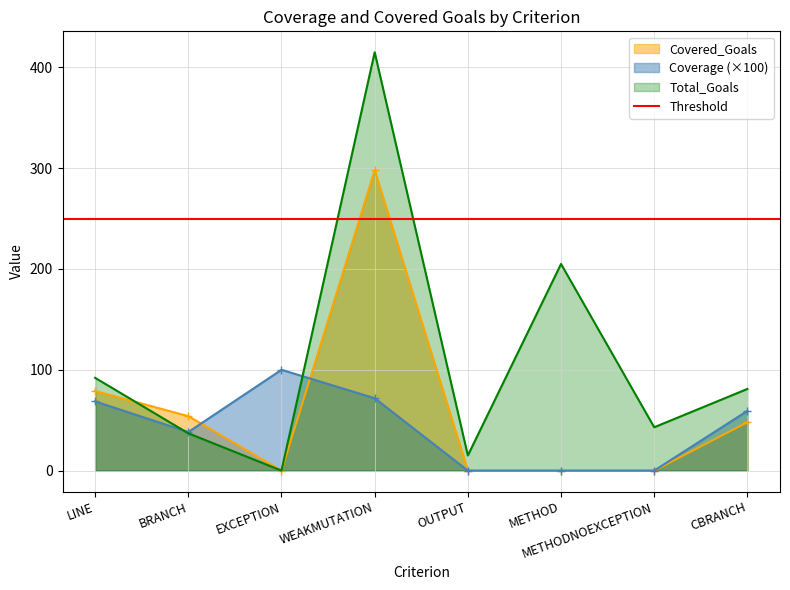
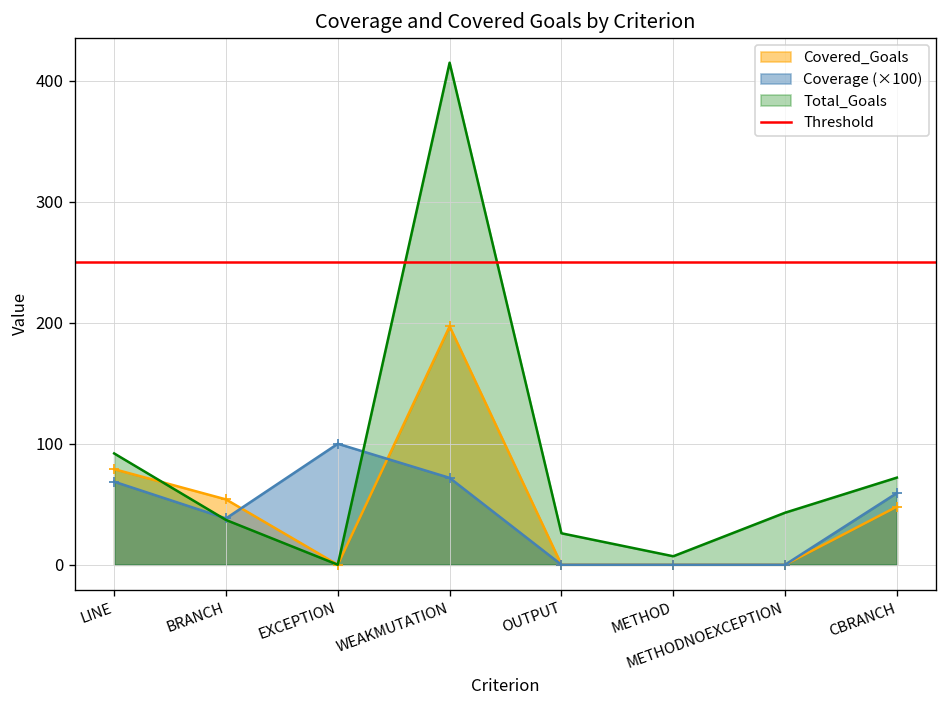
  {
    "Covered_Goals": {
      "LINE": 79,
      "BRANCH": 54,
-     "WEAKMUTATION": 298,
+     "WEAKMUTATION": 197,
      "CBRANCH": 48
    },
    "Coverage (×100)": {
      "LINE": 69,
      "EXCEPTION": 100,
      "WEAKMUTATION": 72,
      "CBRANCH": 59
    },
    "Total_Goals": {
      "LINE": 92,
      "WEAKMUTATION": 415,
-     "OUTPUT": 15,
-     "METHOD": 205,
+     "OUTPUT": 26,
+     "METHOD": 7,
      "METHODNOEXCEPTION": 43,
-     "CBRANCH": 81
+     "CBRANCH": 72
    }
  }
